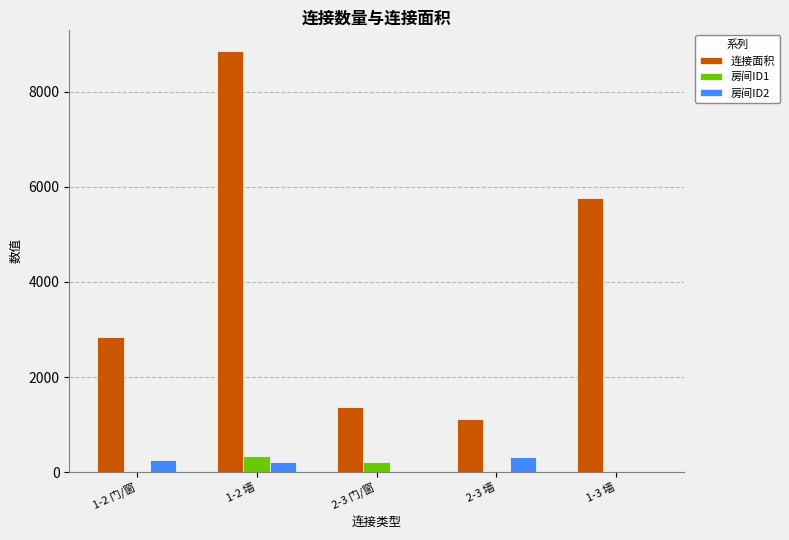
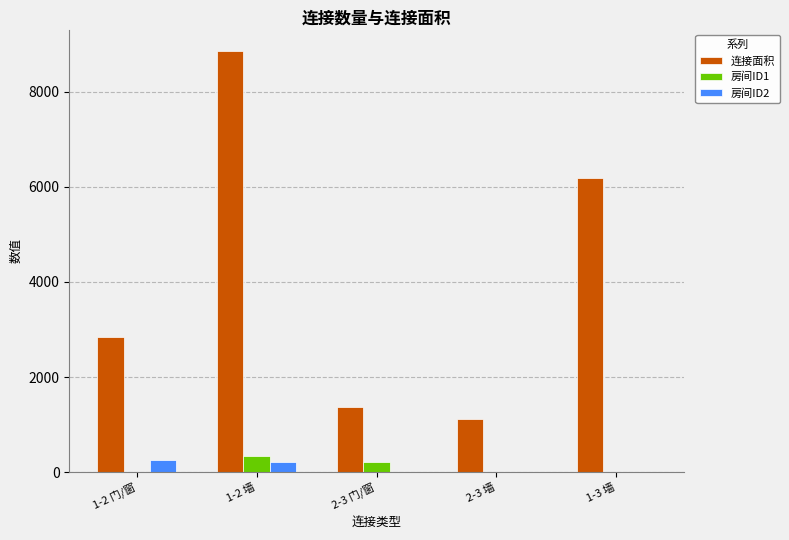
  {
    "连接面积": {
      "1-2 门/窗": 2800,
      "1-2 墙": 8900,
      "2-3 门/窗": 1400,
      "2-3 墙": 1100,
-     "1-3 墙": 5800
+     "1-3 墙": 6200
    },
    "房间ID1": {
      "1-2 墙": 300,
      "2-3 门/窗": 200
    },
    "房间ID2": {
      "1-2 门/窗": 300,
      "1-2 墙": 200,
-     "2-3 墙": 300
+     "2-3 墙": 0
    }
  }
